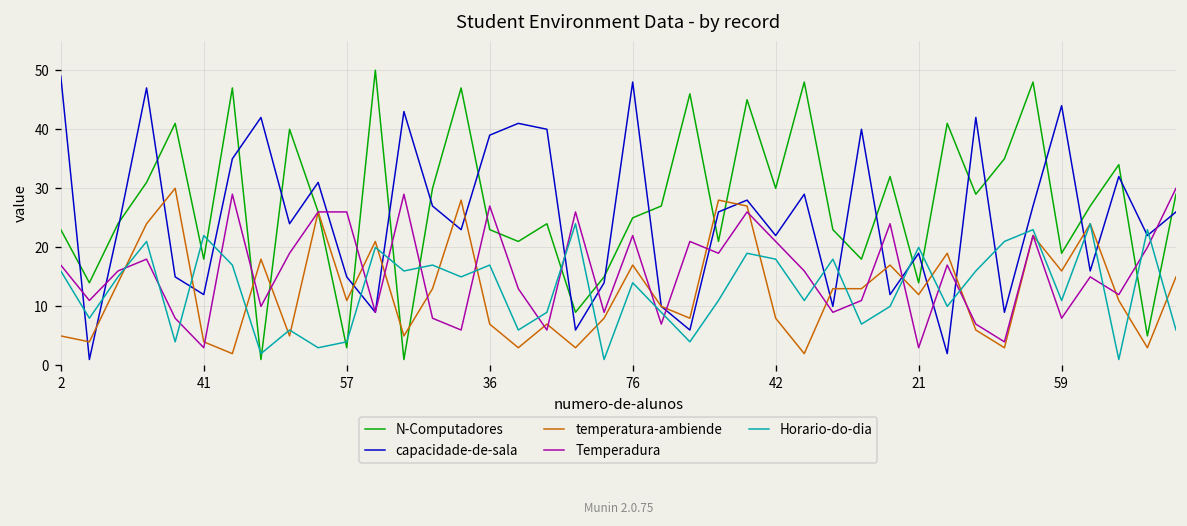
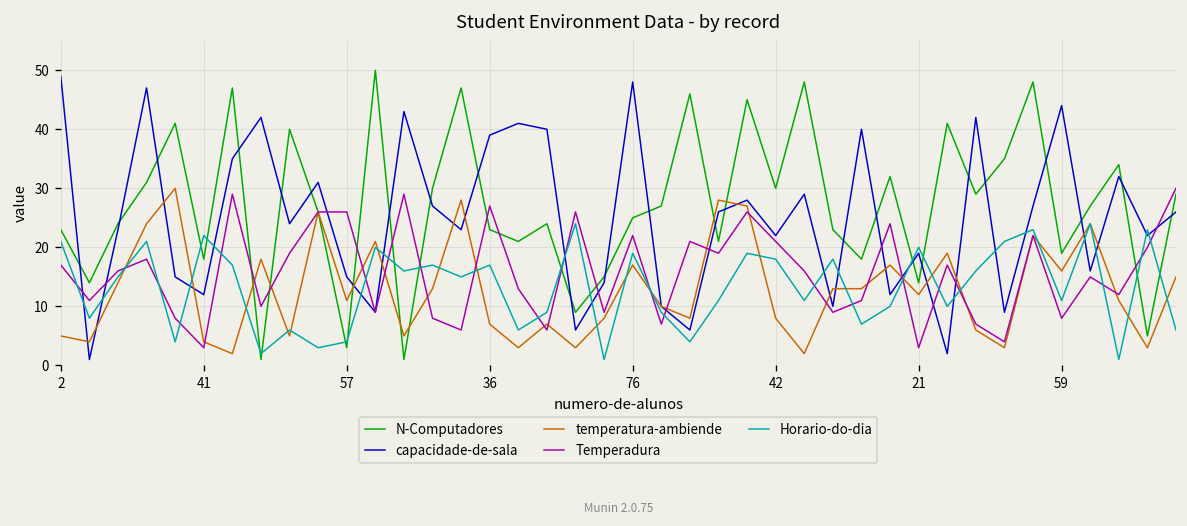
  {
    "N-Computadores": {
      "2": 23,
      "36": 23,
      "76": 25,
      "59": 19
    },
    "capacidade-de-sala": {
      "2": 49,
      "36": 39,
      "76": 48,
      "59": 44
    },
    "temperatura-ambiende": {
      "2": 5,
      "36": 7,
      "76": 17,
      "59": 16
    },
    "Temperadura": {
      "2": 17,
      "36": 27,
      "76": 22,
      "59": 8
    },
    "Horario-do-dia": {
-     "2": 16,
+     "2": 21,
      "36": 17,
-     "76": 14,
+     "76": 19,
      "59": 11
    }
  }
